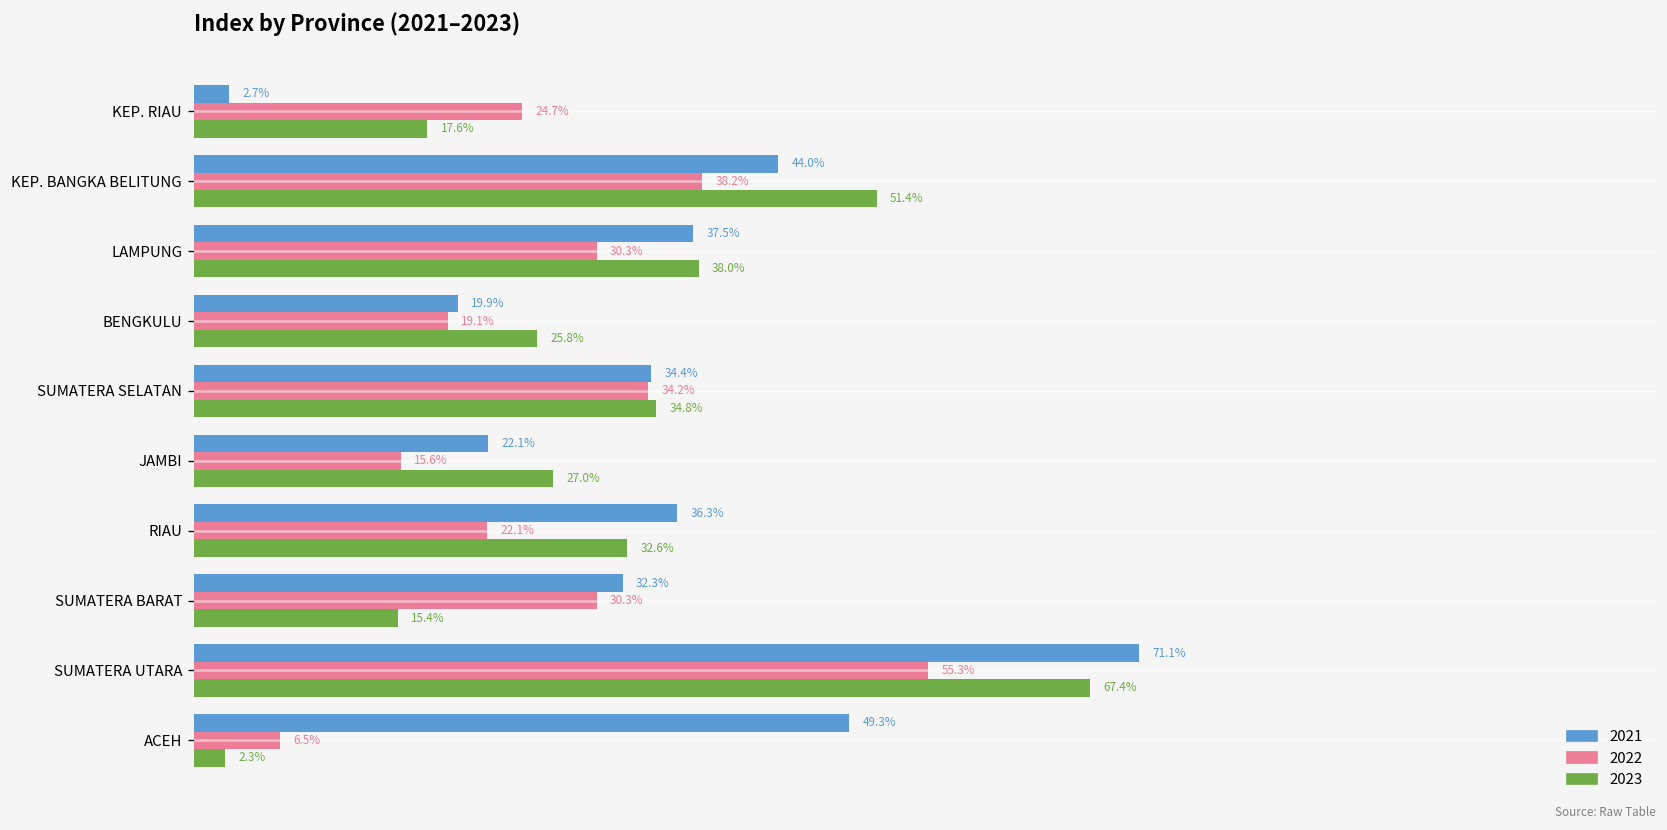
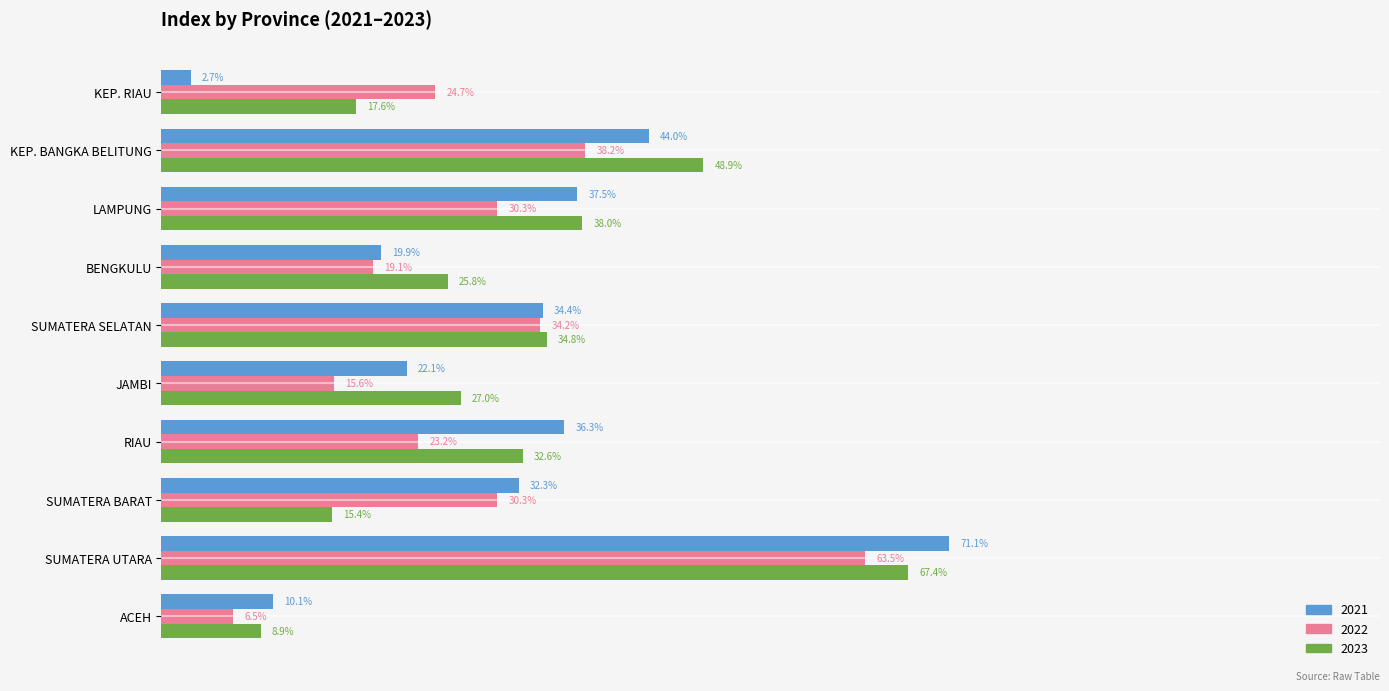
  {
    "2021": {
      "KEP. RIAU": "2.7%",
      "KEP. BANGKA BELITUNG": "44.0%",
      "LAMPUNG": "37.5%",
      "BENGKULU": "19.9%",
      "SUMATERA SELATAN": "34.4%",
      "JAMBI": "22.1%",
      "RIAU": "36.3%",
      "SUMATERA BARAT": "32.3%",
      "SUMATERA UTARA": "71.1%",
-     "ACEH": "49.3%"
+     "ACEH": "10.1%"
    },
    "2022": {
      "KEP. RIAU": "24.7%",
      "KEP. BANGKA BELITUNG": "38.2%",
      "LAMPUNG": "30.3%",
      "BENGKULU": "19.1%",
      "SUMATERA SELATAN": "34.2%",
      "JAMBI": "15.6%",
-     "RIAU": "22.1%",
+     "RIAU": "23.2%",
      "SUMATERA BARAT": "30.3%",
-     "SUMATERA UTARA": "55.3%",
+     "SUMATERA UTARA": "63.5%",
      "ACEH": "6.5%"
    },
    "2023": {
      "KEP. RIAU": "17.6%",
-     "KEP. BANGKA BELITUNG": "51.4%",
+     "KEP. BANGKA BELITUNG": "48.9%",
      "LAMPUNG": "38.0%",
      "BENGKULU": "25.8%",
      "SUMATERA SELATAN": "34.8%",
      "JAMBI": "27.0%",
      "RIAU": "32.6%",
      "SUMATERA BARAT": "15.4%",
      "SUMATERA UTARA": "67.4%",
-     "ACEH": "2.3%"
+     "ACEH": "8.9%"
    }
  }
